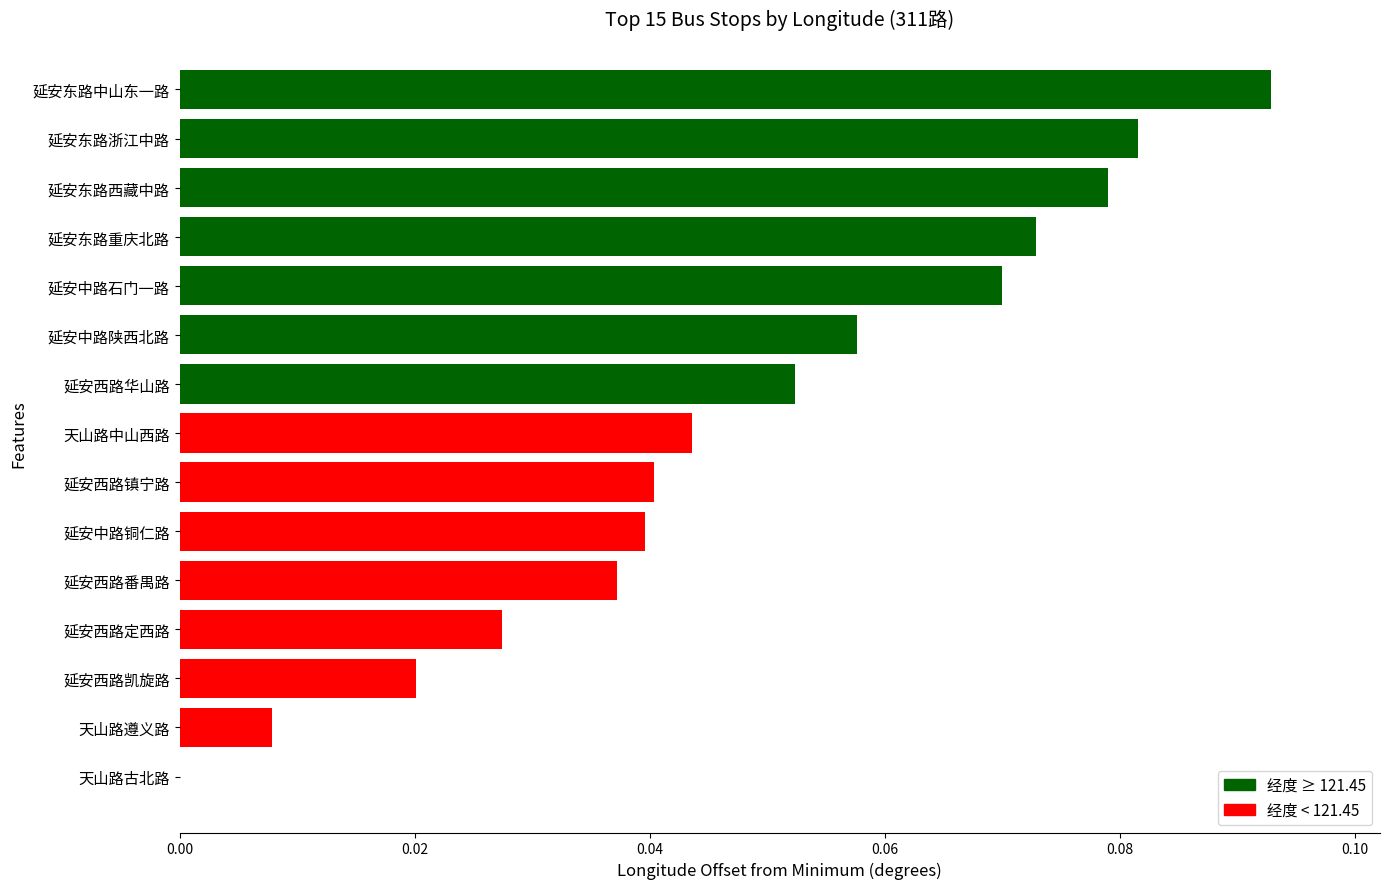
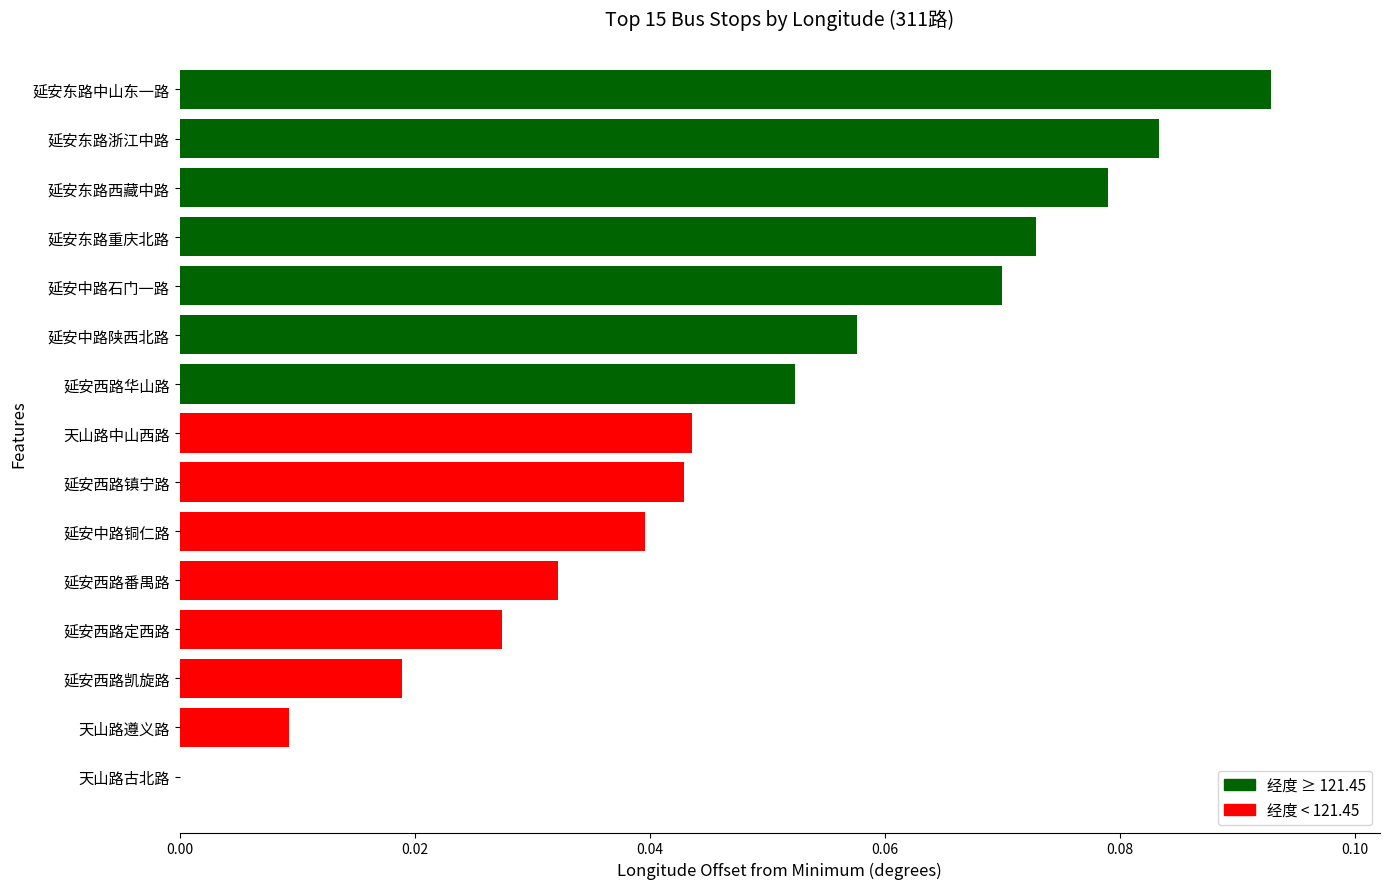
  {
    "延安东路中山东一路": 0.0928,
-   "延安东路浙江中路": 0.0815,
+   "延安东路浙江中路": 0.0833,
    "延安东路西藏中路": 0.0790,
    "延安东路重庆北路": 0.0728,
    "延安中路石门一路": 0.0700,
    "延安中路陕西北路": 0.0576,
    "延安西路华山路": 0.0524,
    "天山路中山西路": 0.0436,
-   "延安西路镇宁路": 0.0404,
+   "延安西路镇宁路": 0.0429,
    "延安中路铜仁路": 0.0396,
-   "延安西路番禺路": 0.0372,
+   "延安西路番禺路": 0.0322,
    "延安西路定西路": 0.0274,
-   "延安西路凯旋路": 0.0201,
-   "天山路遵义路": 0.0079,
+   "延安西路凯旋路": 0.0189,
+   "天山路遵义路": 0.0093,
    "天山路古北路": 0.0000
  }
